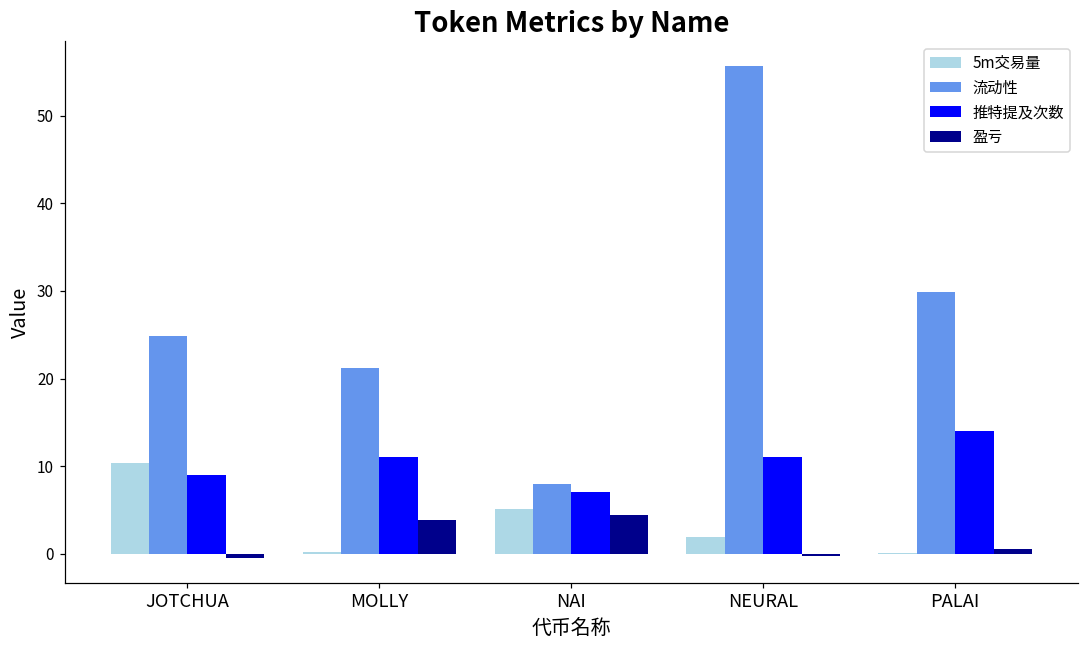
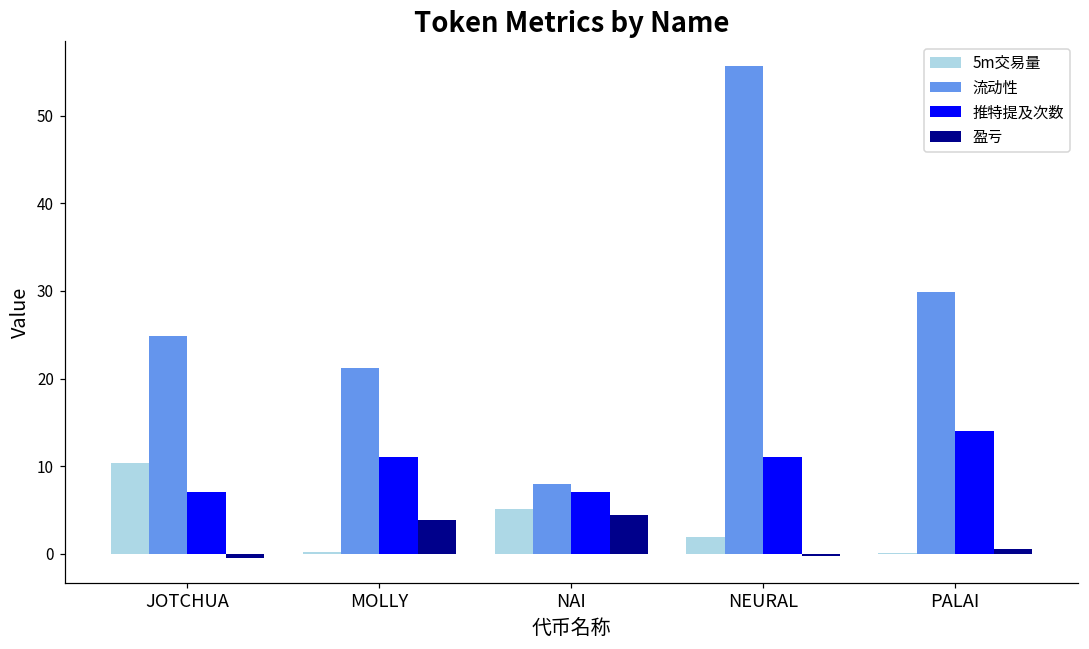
  {
    "5m交易量": {
      "JOTCHUA": 10,
      "NAI": 5,
      "NEURAL": 2
    },
    "流动性": {
      "JOTCHUA": 25,
      "MOLLY": 21,
      "NAI": 8,
      "NEURAL": 56,
      "PALAI": 30
    },
    "推特提及次数": {
-     "JOTCHUA": 9,
+     "JOTCHUA": 7,
      "MOLLY": 11,
      "NAI": 7,
      "NEURAL": 11,
      "PALAI": 14
    },
    "盈亏": {
      "JOTCHUA": -1,
      "MOLLY": 4,
      "NAI": 4,
      "PALAI": 1
    }
  }
